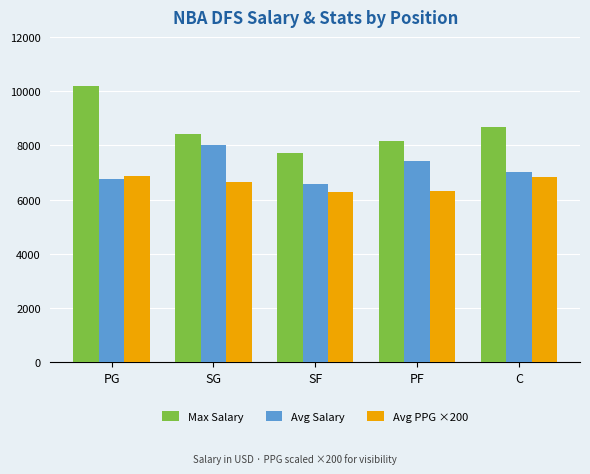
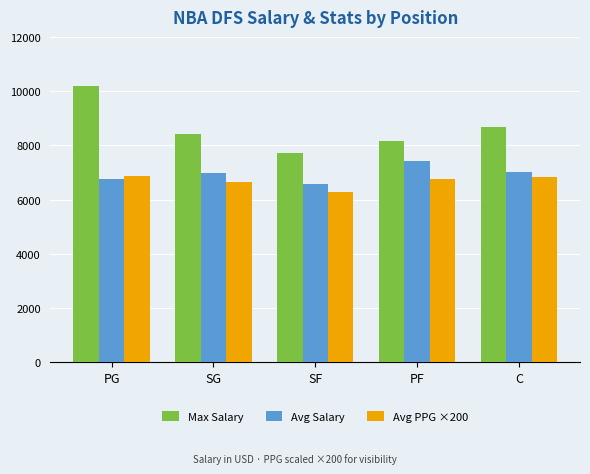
  {
    "Max Salary": {
      "PG": 10200,
      "SG": 8400,
      "SF": 7700,
      "PF": 8200,
      "C": 8700
    },
    "Avg Salary": {
      "PG": 6800,
-     "SG": 8000,
+     "SG": 7000,
      "SF": 6600,
      "PF": 7400,
      "C": 7000
    },
    "Avg PPG ×200": {
      "PG": 6900,
      "SG": 6700,
      "SF": 6300,
-     "PF": 6300,
+     "PF": 6800,
      "C": 6800
    }
  }
